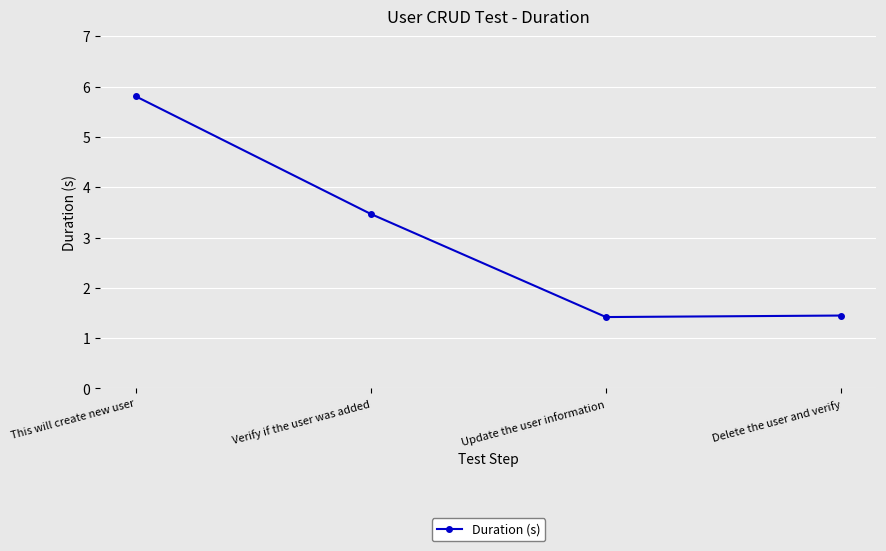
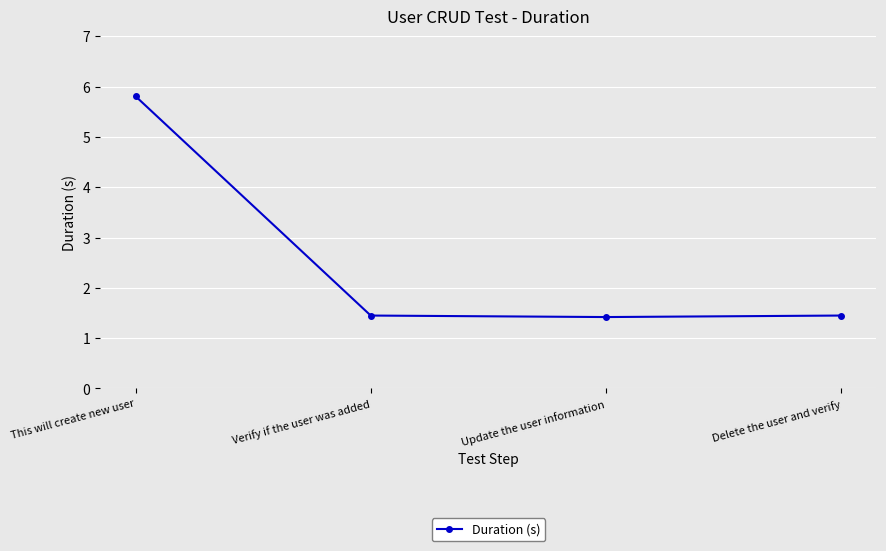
  {
    "This will create new user": 5.8,
-   "Verify if the user was added": 3.5,
+   "Verify if the user was added": 1.5,
    "Update the user information": 1.4,
    "Delete the user and verify": 1.5
  }
